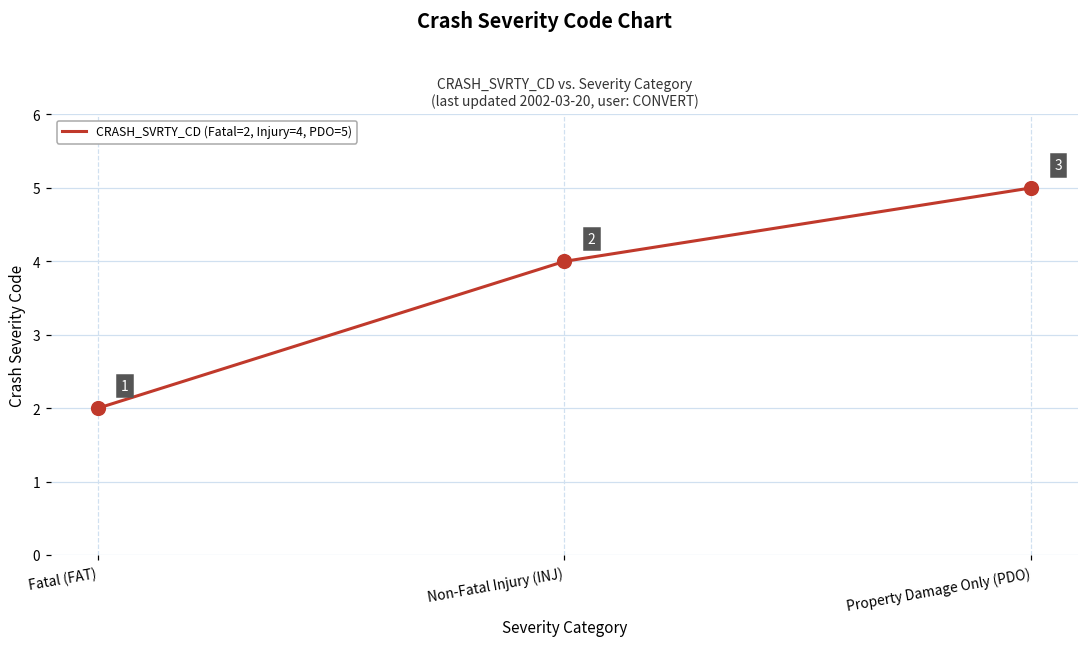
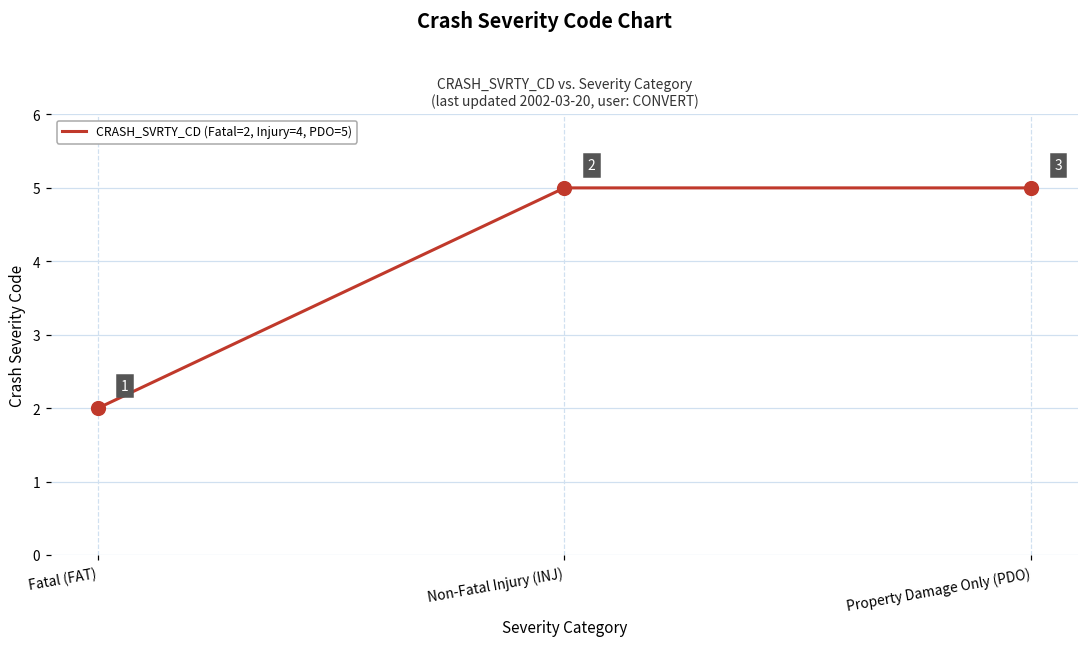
  {
    "Fatal (FAT)": 2,
-   "Non-Fatal Injury (INJ)": 4,
+   "Non-Fatal Injury (INJ)": 5,
    "Property Damage Only (PDO)": 5
  }
